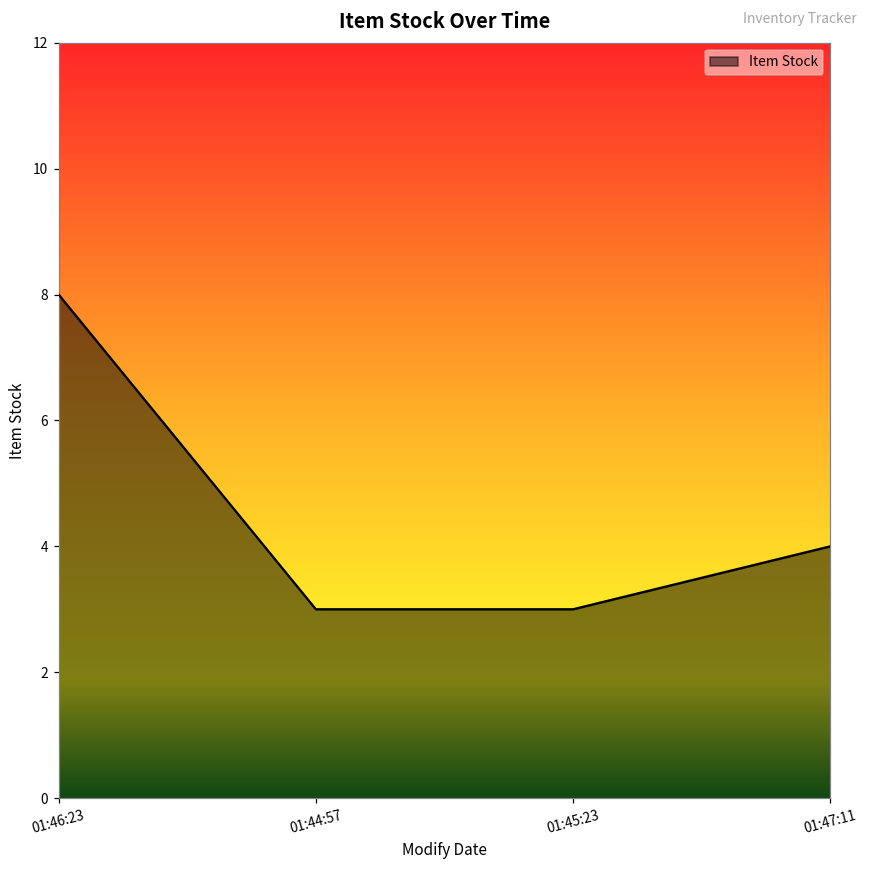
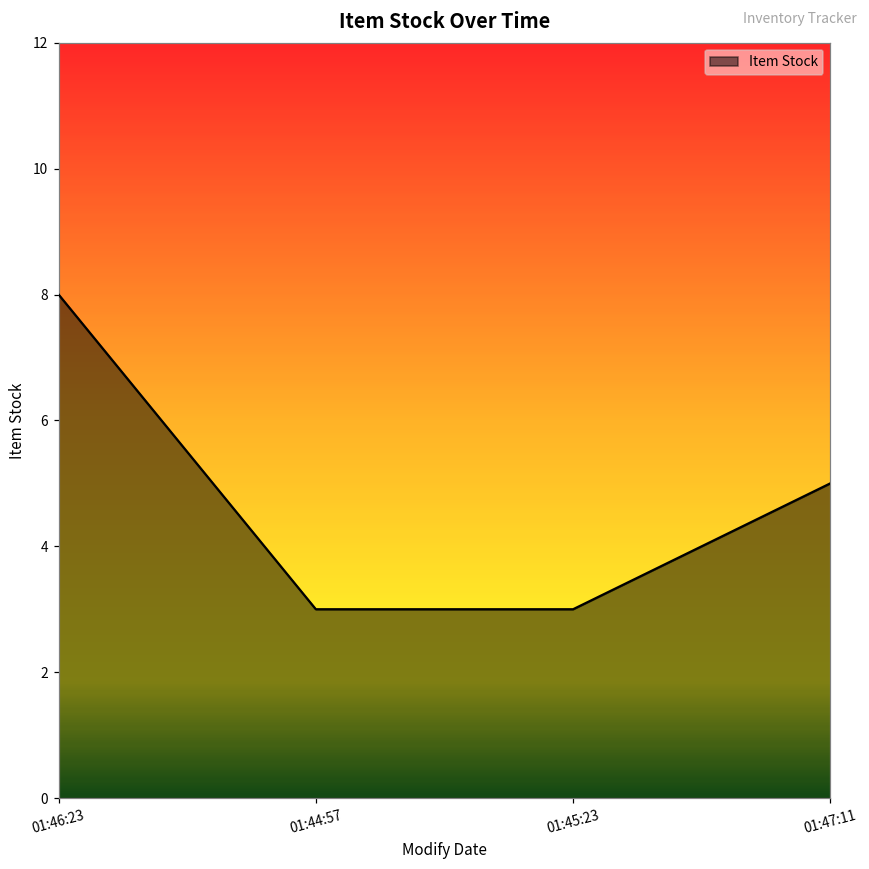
  {
    "01:46:23": 8,
    "01:44:57": 3,
    "01:45:23": 3,
-   "01:47:11": 4
+   "01:47:11": 5
  }
